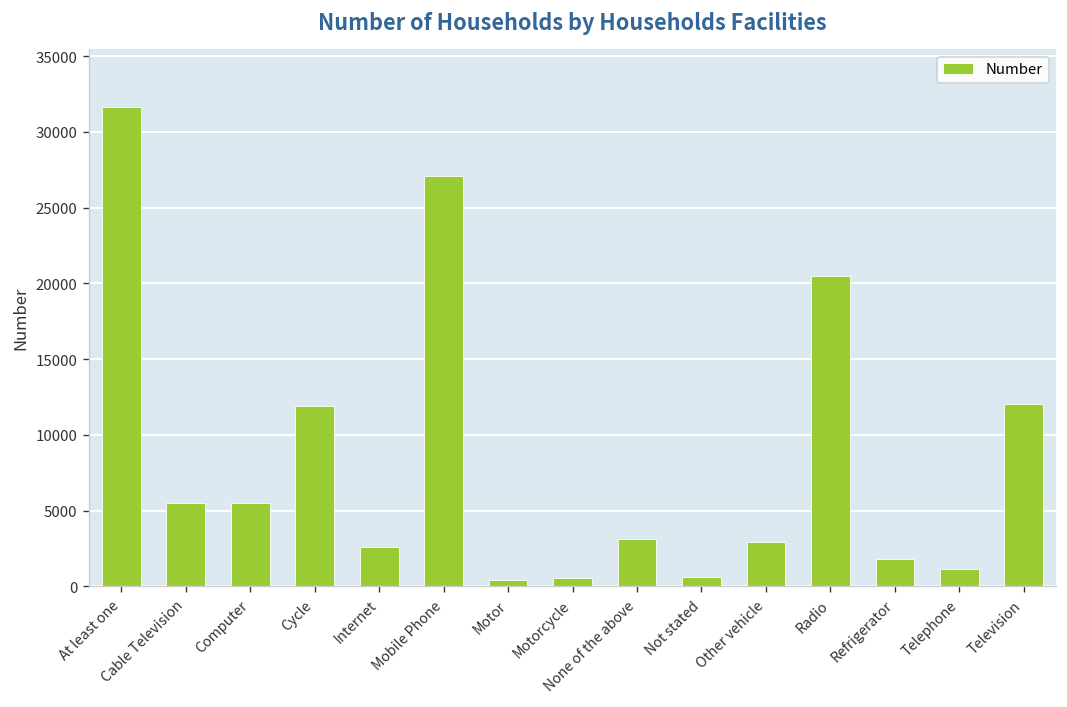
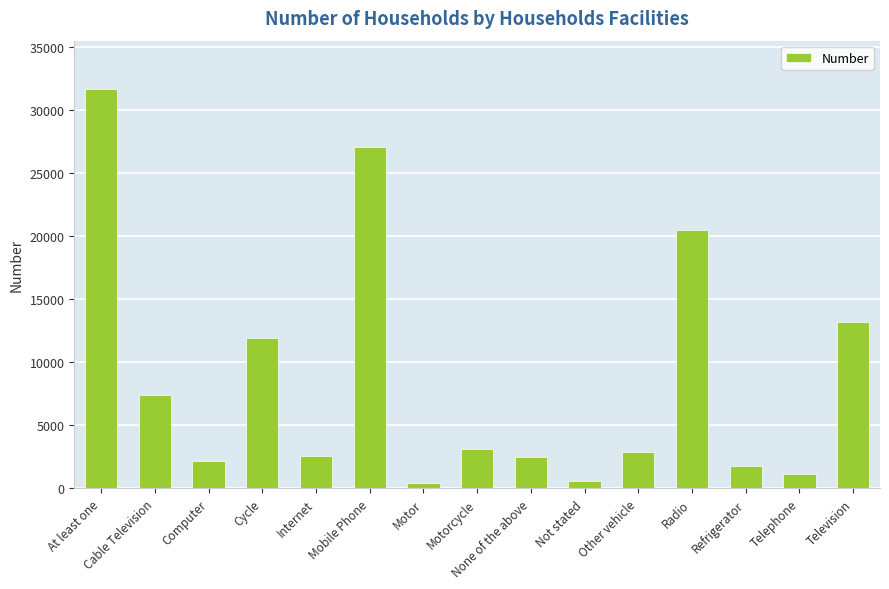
  {
    "At least one": 31700,
-   "Cable Television": 5500,
-   "Computer": 5500,
+   "Cable Television": 7400,
+   "Computer": 2200,
    "Cycle": 11900,
    "Internet": 2600,
    "Mobile Phone": 27100,
    "Motor": 400,
-   "Motorcycle": 500,
-   "None of the above": 3100,
+   "Motorcycle": 3100,
+   "None of the above": 2500,
    "Not stated": 600,
    "Other vehicle": 2900,
    "Radio": 20500,
    "Refrigerator": 1800,
    "Telephone": 1200,
-   "Television": 12000
+   "Television": 13200
  }
